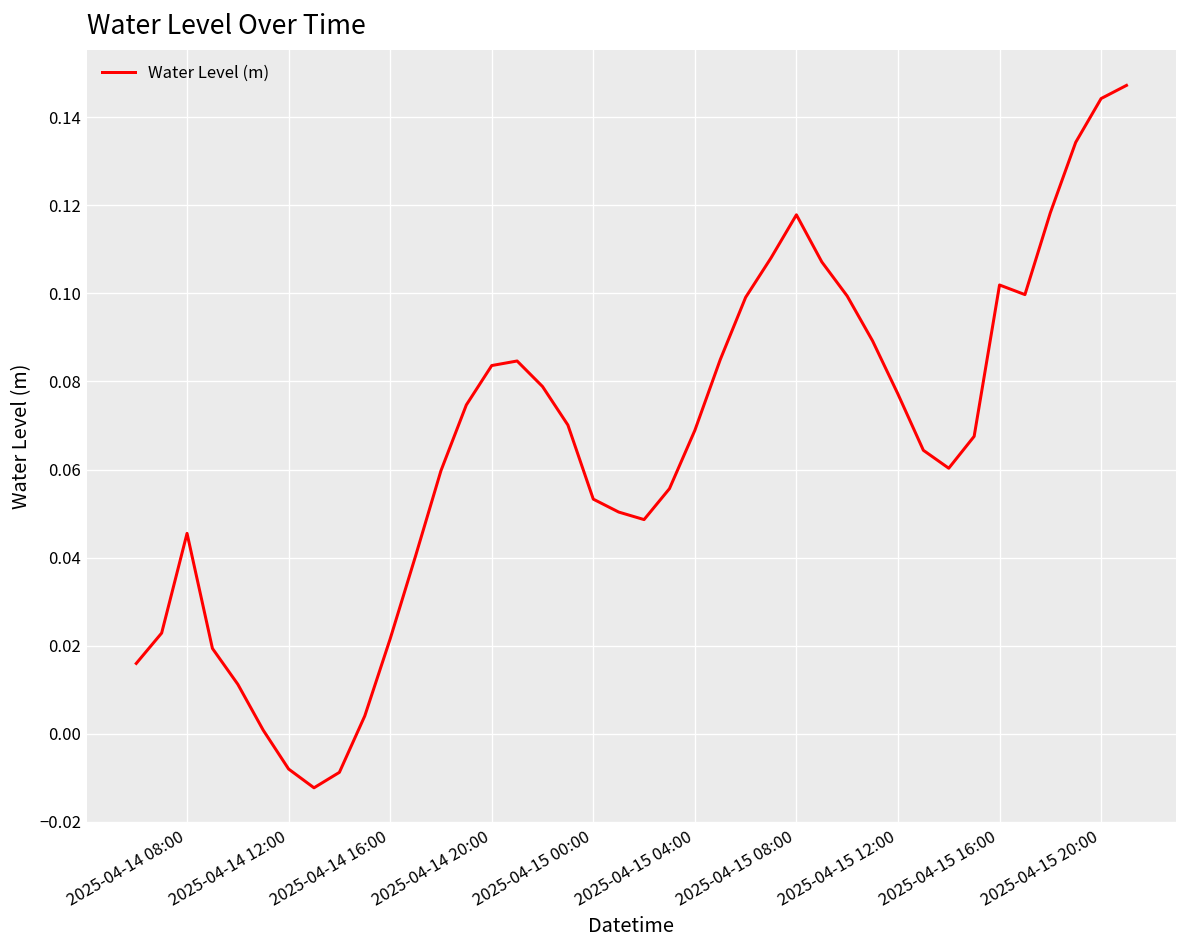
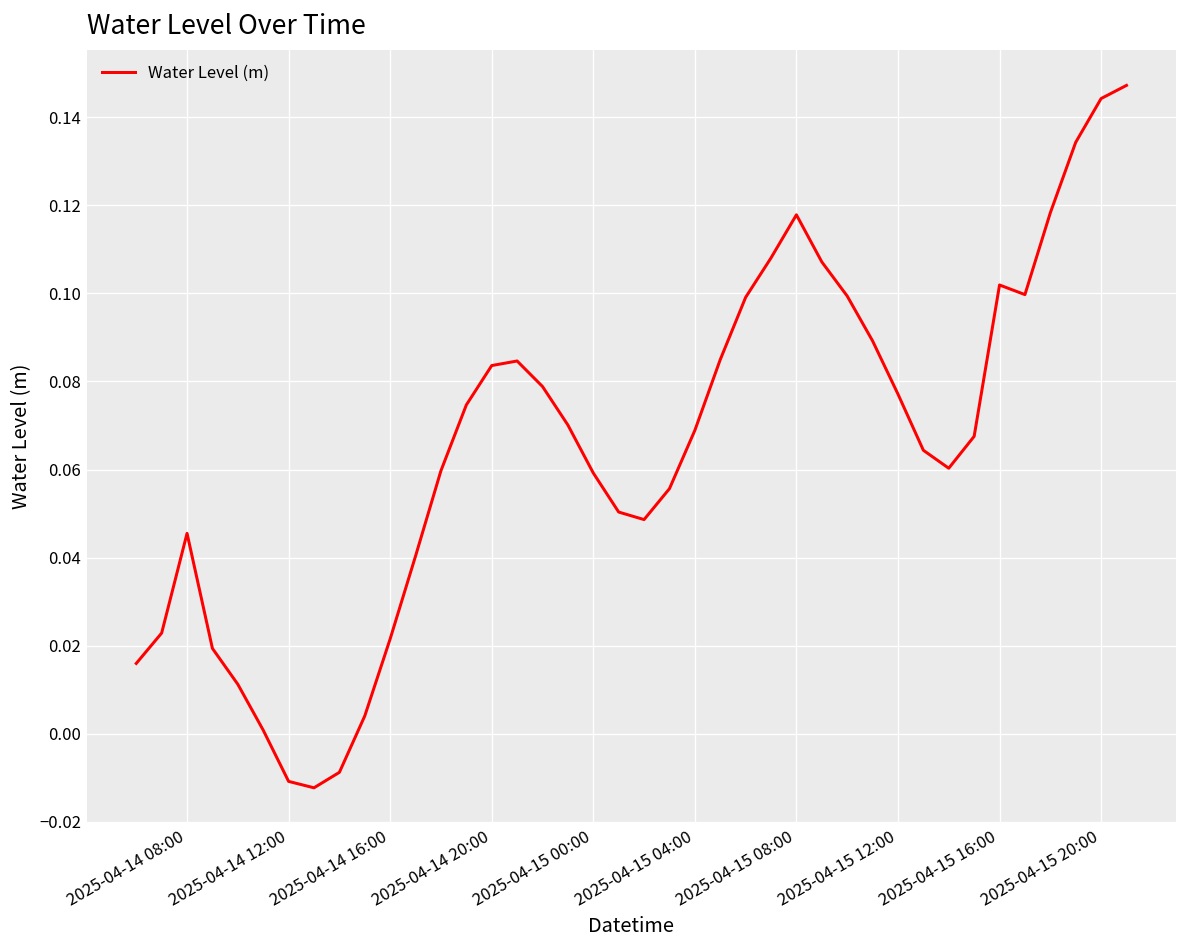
  {
    "2025-04-14 08:00": 0.046,
-   "2025-04-14 12:00": -0.008,
+   "2025-04-14 12:00": -0.011,
    "2025-04-14 16:00": 0.022,
    "2025-04-14 20:00": 0.084,
-   "2025-04-15 00:00": 0.053,
+   "2025-04-15 00:00": 0.059,
    "2025-04-15 04:00": 0.069,
    "2025-04-15 08:00": 0.118,
    "2025-04-15 12:00": 0.077,
    "2025-04-15 16:00": 0.102,
    "2025-04-15 20:00": 0.144
  }
